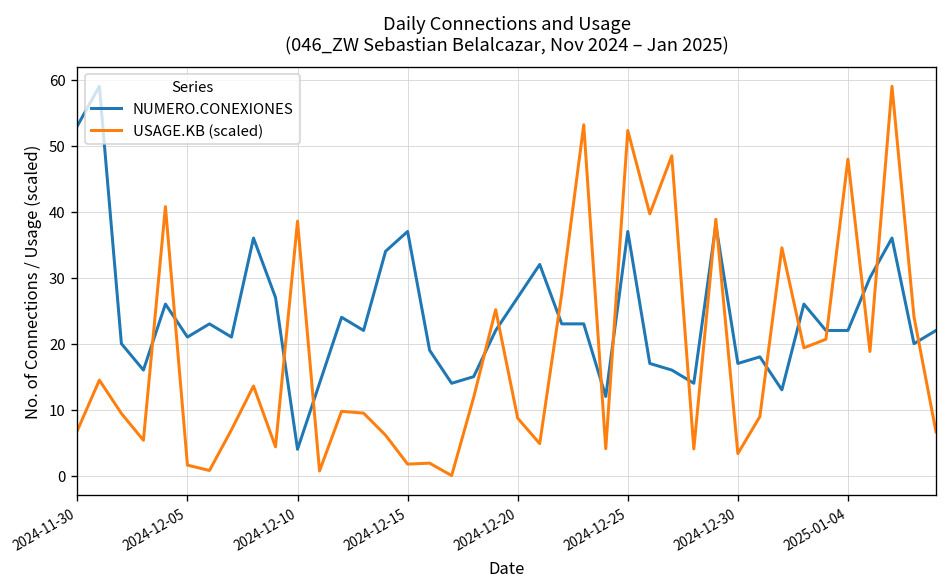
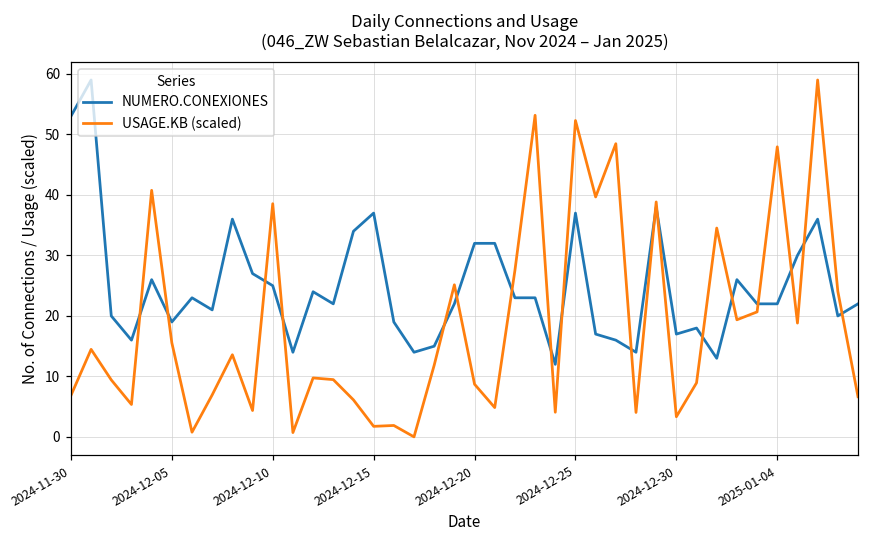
  {
    "NUMERO.CONEXIONES": {
      "2024-11-30": 53,
-     "2024-12-05": 21,
-     "2024-12-10": 4,
+     "2024-12-05": 19,
+     "2024-12-10": 25,
      "2024-12-15": 37,
-     "2024-12-20": 27,
+     "2024-12-20": 32,
      "2024-12-25": 37,
      "2024-12-30": 17,
      "2025-01-04": 22
    },
    "USAGE.KB (scaled)": {
      "2024-11-30": 7,
-     "2024-12-05": 2,
+     "2024-12-05": 16,
      "2024-12-10": 39,
      "2024-12-15": 2,
      "2024-12-20": 9,
      "2024-12-25": 52,
      "2024-12-30": 3,
      "2025-01-04": 48
    }
  }
